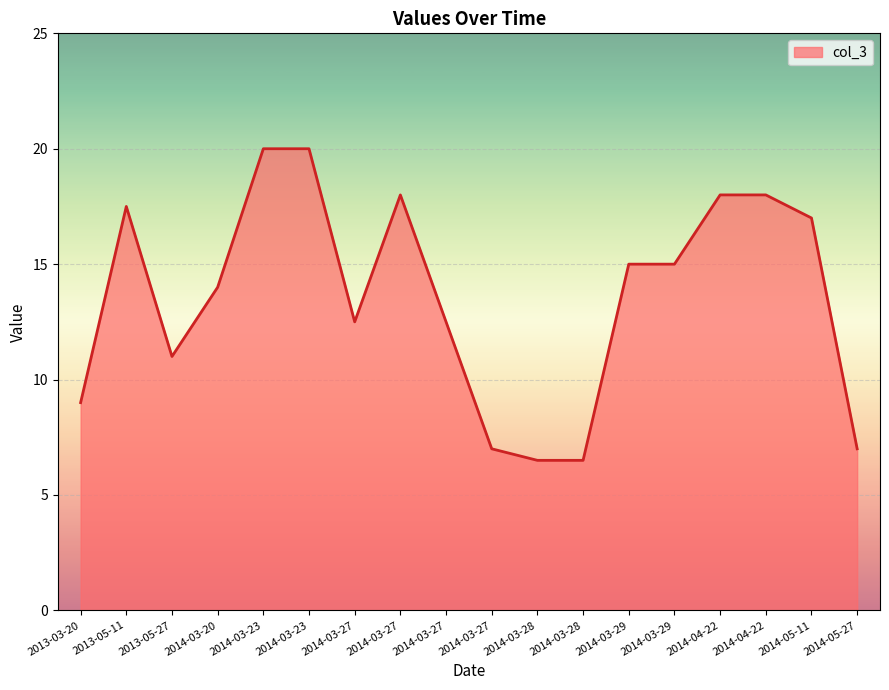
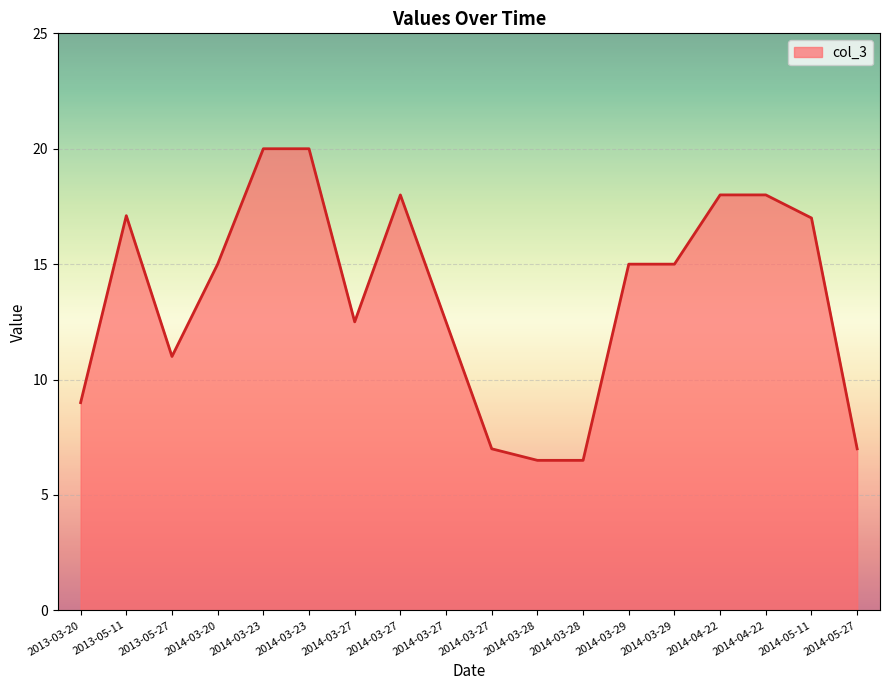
  {
    "2013-03-20": 9.0,
-   "2013-05-11": 17.5,
+   "2013-05-11": 17.1,
    "2013-05-27": 11.0,
-   "2014-03-20": 14,
+   "2014-03-20": 15,
    "2014-05-11": 17.0,
    "2014-05-27": 7.0
  }
